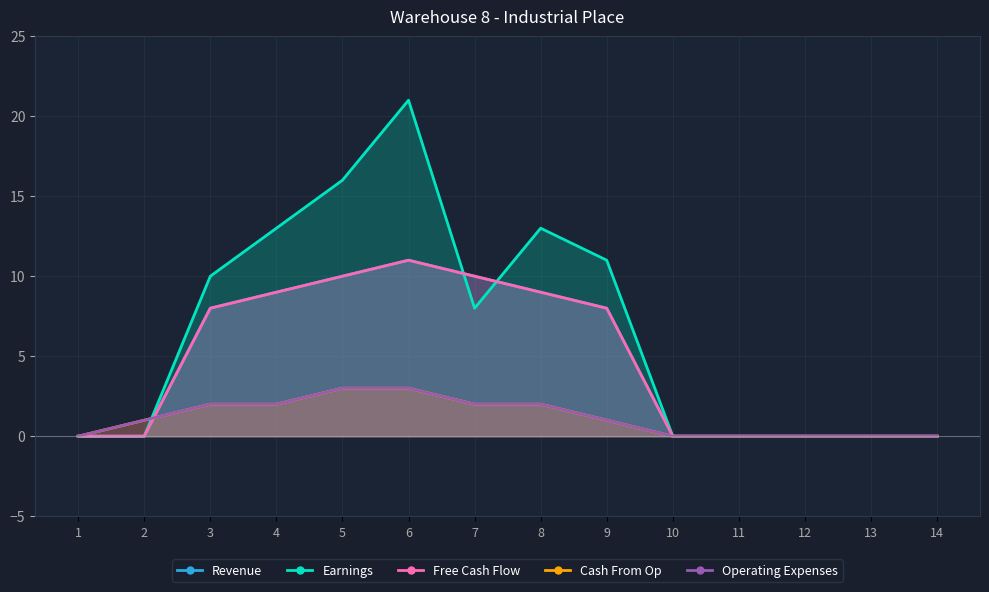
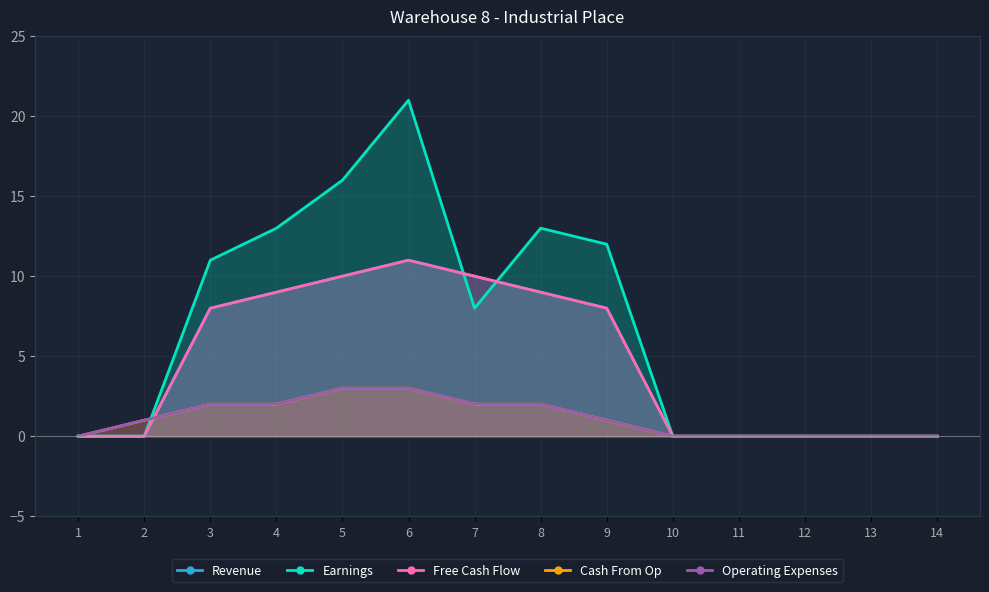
  {
    "Earnings": {
-     "3": 10,
+     "3": 11,
      "4": 13,
      "5": 16,
      "6": 21,
      "7": 8,
      "8": 13,
-     "9": 11
+     "9": 12
    }
  }
